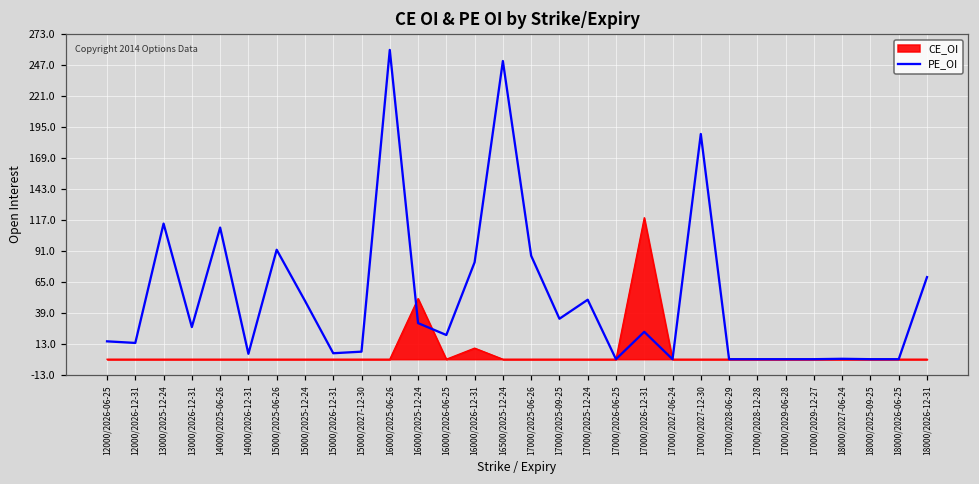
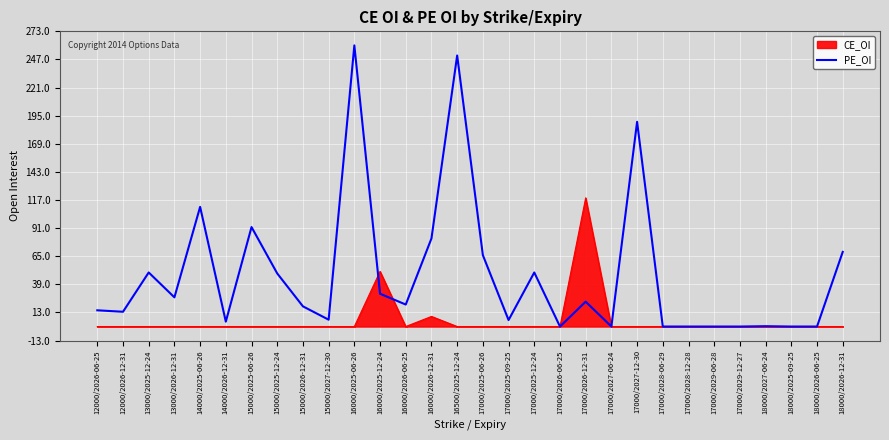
  {
    "CE_OI": {
      "12000/2026-06-25": 0,
      "12000/2026-12-31": 0,
      "13000/2025-12-24": 0,
      "13000/2026-12-31": 0,
      "14000/2025-06-26": 0,
      "14000/2026-12-31": 0,
      "15000/2025-06-26": 0,
      "15000/2025-12-24": 0,
      "15000/2026-12-31": 0,
      "15000/2027-12-30": 0,
      "16000/2025-06-26": 0,
      "16000/2025-12-24": 51,
      "16000/2026-06-25": 0,
      "16000/2026-12-31": 9,
      "16500/2025-12-24": 0,
      "17000/2025-06-26": 0,
      "17000/2025-09-25": 0,
      "17000/2025-12-24": 0,
      "17000/2026-12-31": 119,
      "17000/2027-12-30": 0,
      "18000/2026-12-31": 0
    },
    "PE_OI": {
      "12000/2026-06-25": 15,
      "12000/2026-12-31": 14,
-     "13000/2025-12-24": 114,
+     "13000/2025-12-24": 50,
      "13000/2026-12-31": 27,
      "14000/2025-06-26": 111,
      "14000/2026-12-31": 5,
      "15000/2025-06-26": 92,
      "15000/2025-12-24": 49,
-     "15000/2026-12-31": 5,
+     "15000/2026-12-31": 19,
      "15000/2027-12-30": 6,
      "16000/2025-06-26": 260,
      "16000/2025-12-24": 30,
      "16000/2026-06-25": 20,
      "16000/2026-12-31": 81,
      "16500/2025-12-24": 251,
-     "17000/2025-06-26": 87,
-     "17000/2025-09-25": 34,
+     "17000/2025-06-26": 66,
+     "17000/2025-09-25": 6,
      "17000/2025-12-24": 50,
      "17000/2026-12-31": 23,
      "17000/2027-12-30": 189,
      "18000/2026-12-31": 69
    }
  }
